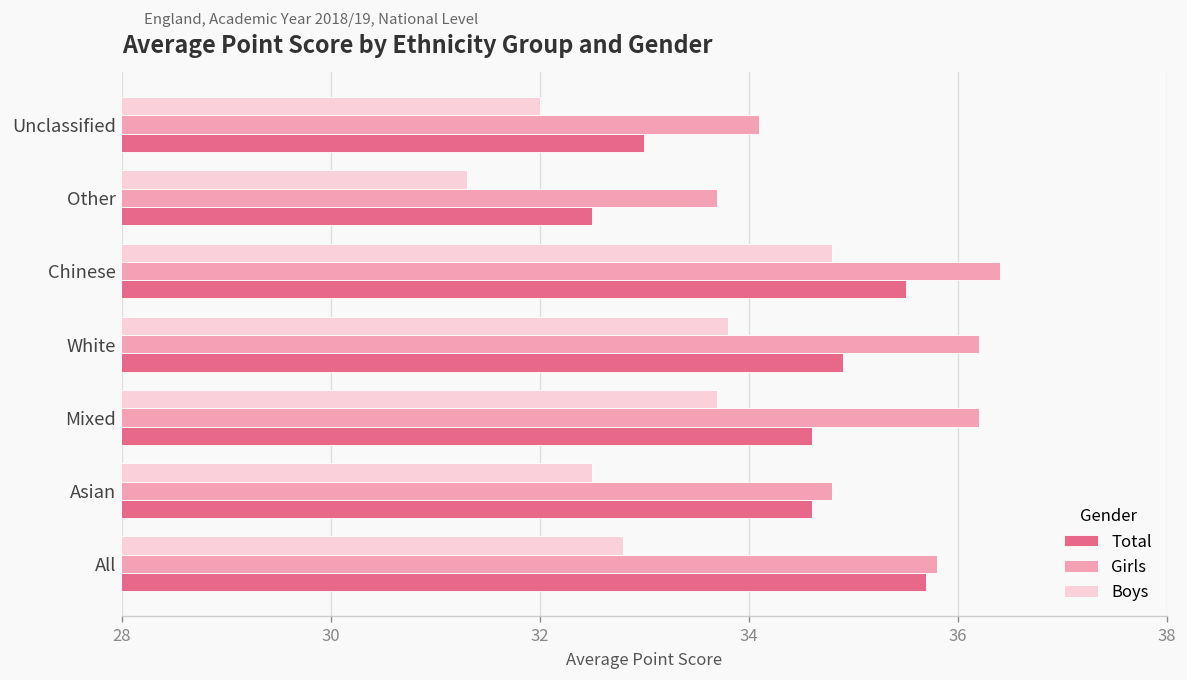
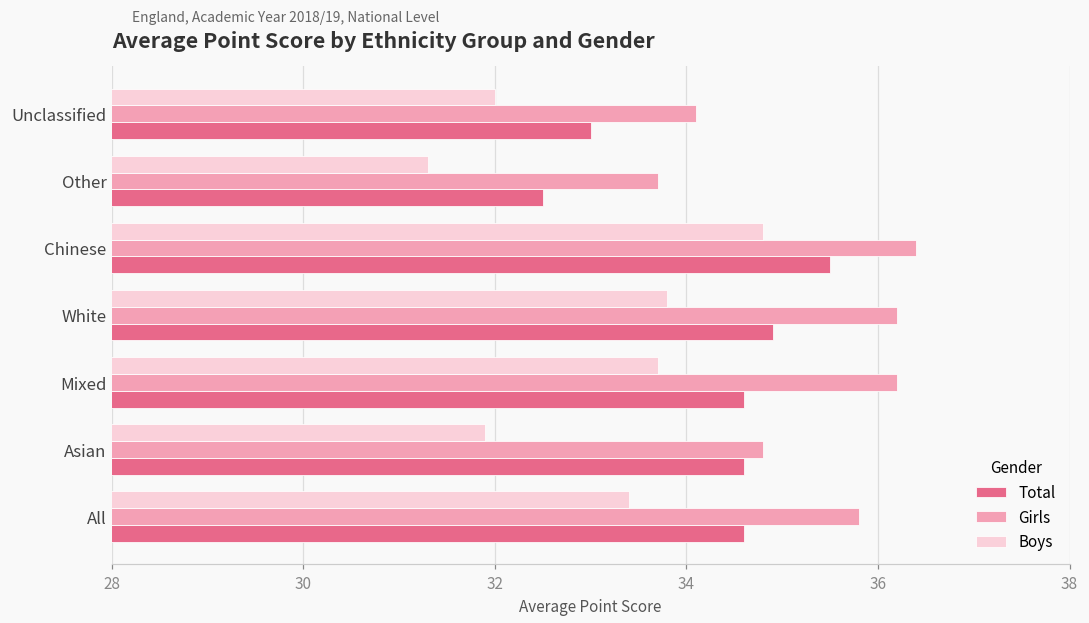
  {
    "Total": {
      "Unclassified": 33.0,
      "Other": 32.5,
      "Chinese": 35.5,
      "White": 34.9,
      "Mixed": 34.6,
      "Asian": 34.6,
-     "All": 35.7
+     "All": 34.6
    },
    "Girls": {
      "Unclassified": 34.1,
      "Other": 33.7,
      "Chinese": 36.4,
      "White": 36.2,
      "Mixed": 36.2,
      "Asian": 34.8,
      "All": 35.8
    },
    "Boys": {
      "Unclassified": 32.0,
      "Other": 31.3,
      "Chinese": 34.8,
      "White": 33.8,
      "Mixed": 33.7,
-     "Asian": 32.5,
-     "All": 32.8
+     "Asian": 31.9,
+     "All": 33.4
    }
  }
